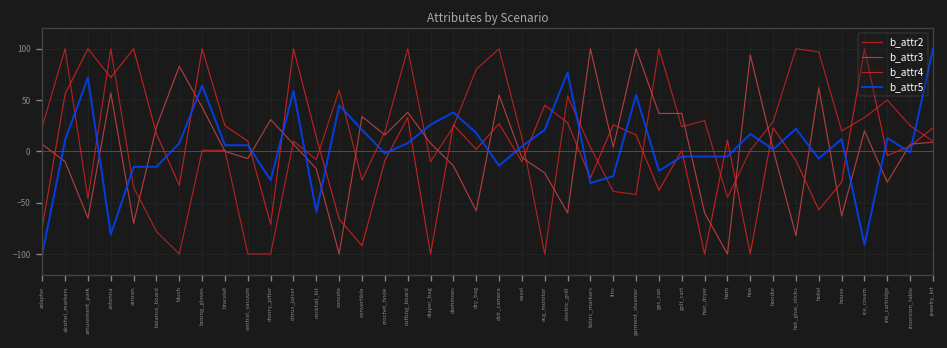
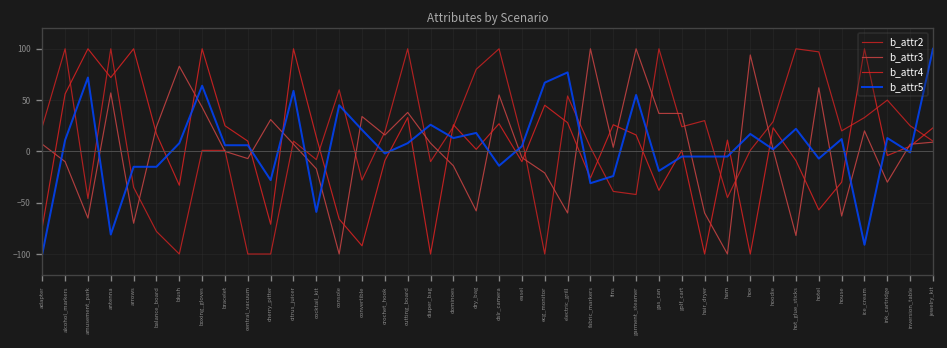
  {
    "b_attr5": {
      "adapter": -100,
      "alcohol_markers": 10,
      "amusement_park": 70,
      "antenna": -80,
      "arrows": -20,
      "balance_board": -20,
      "blush": 10,
      "boxing_gloves": 60,
      "bracelet": 10,
      "central_vacuum": 10,
      "cherry_pitter": -30,
      "citrus_juicer": 60,
      "cocktail_kit": -60,
      "console": 50,
      "convertible": 20,
      "crochet_hook": 0,
      "cutting_board": 10,
      "diaper_bag": 30,
-     "dominoes": 40,
+     "dominoes": 10,
      "dry_bag": 20,
      "dslr_camera": -10,
      "easel": 10,
-     "ecg_monitor": 20,
+     "ecg_monitor": 70,
      "electric_grill": 80,
      "fabric_markers": -30,
      "fins": -20,
      "garment_steamer": 60,
      "gas_can": -20,
      "golf_cart": -10,
      "hair_dryer": -10,
      "ham": -10,
      "hoe": 20,
      "hot_glue_sticks": 20,
      "hotel": -10,
      "house": 10,
      "ice_cream": -90,
      "ink_cartridge": 10,
      "inversion_table": 0,
      "jewelry_kit": 100
    }
  }
